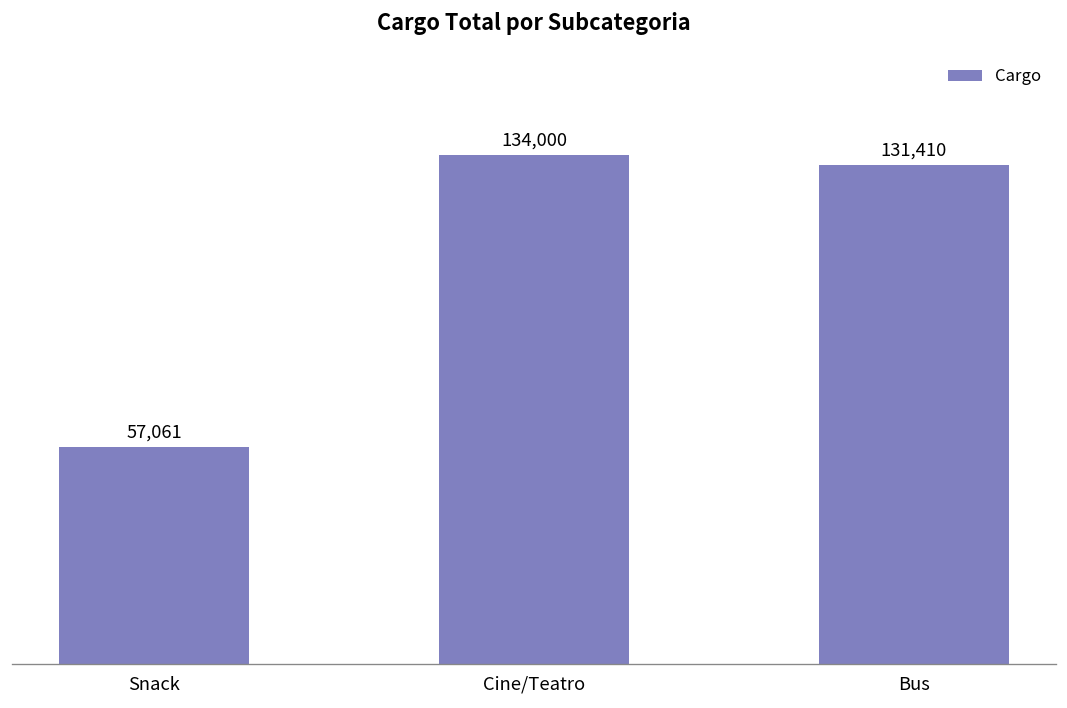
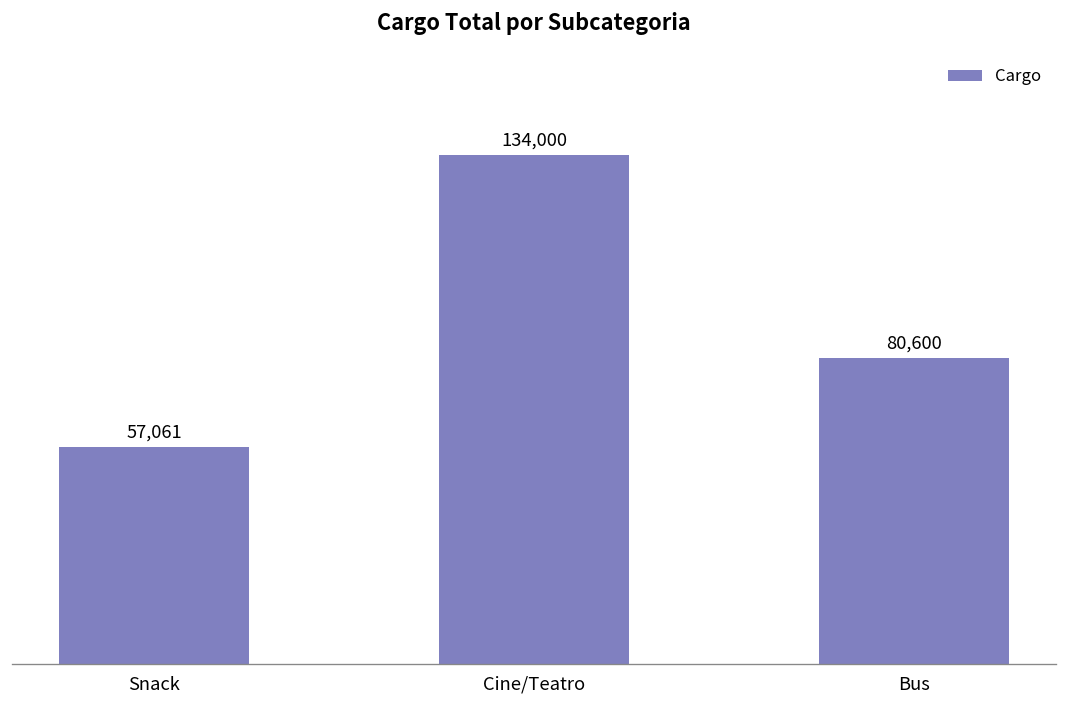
  {
    "Snack": "57,061",
    "Cine/Teatro": "134,000",
-   "Bus": "131,410"
+   "Bus": "80,600"
  }
